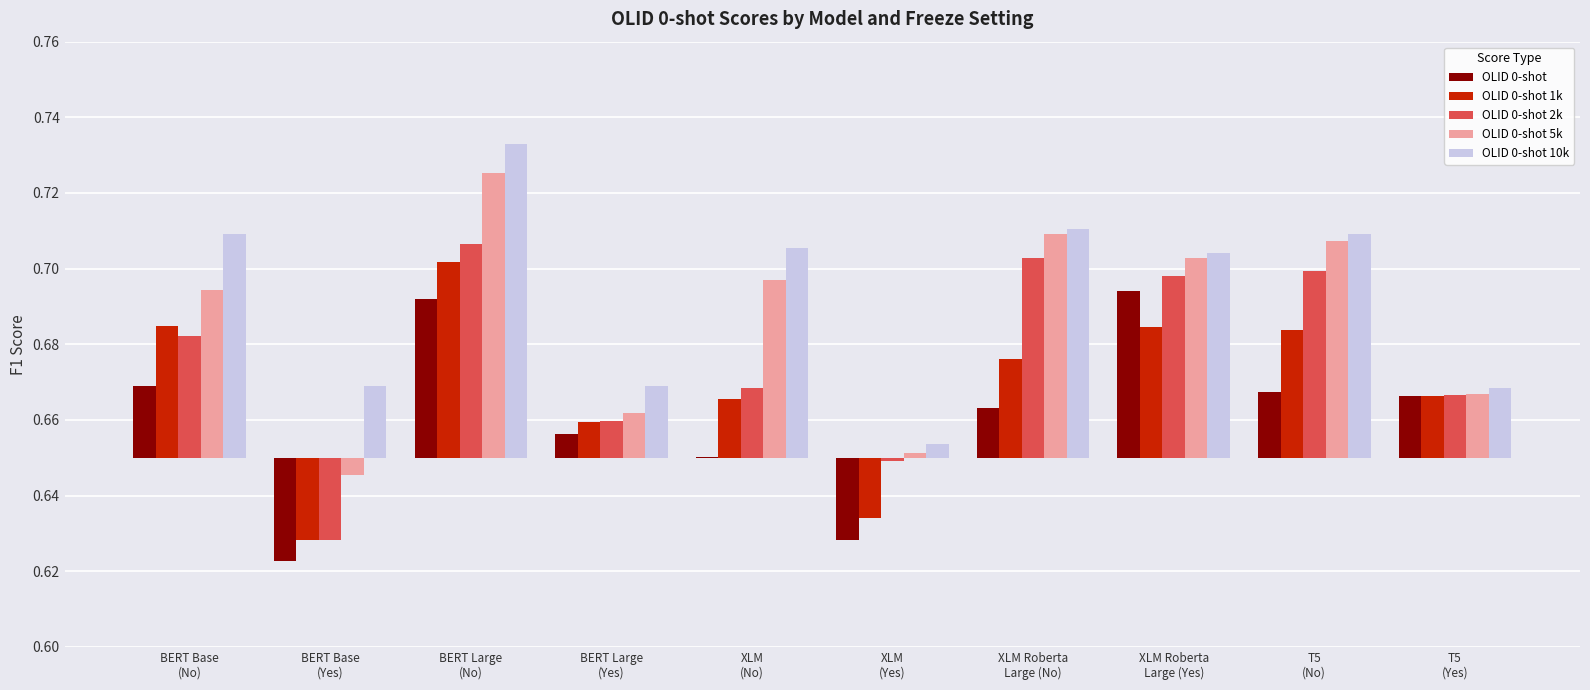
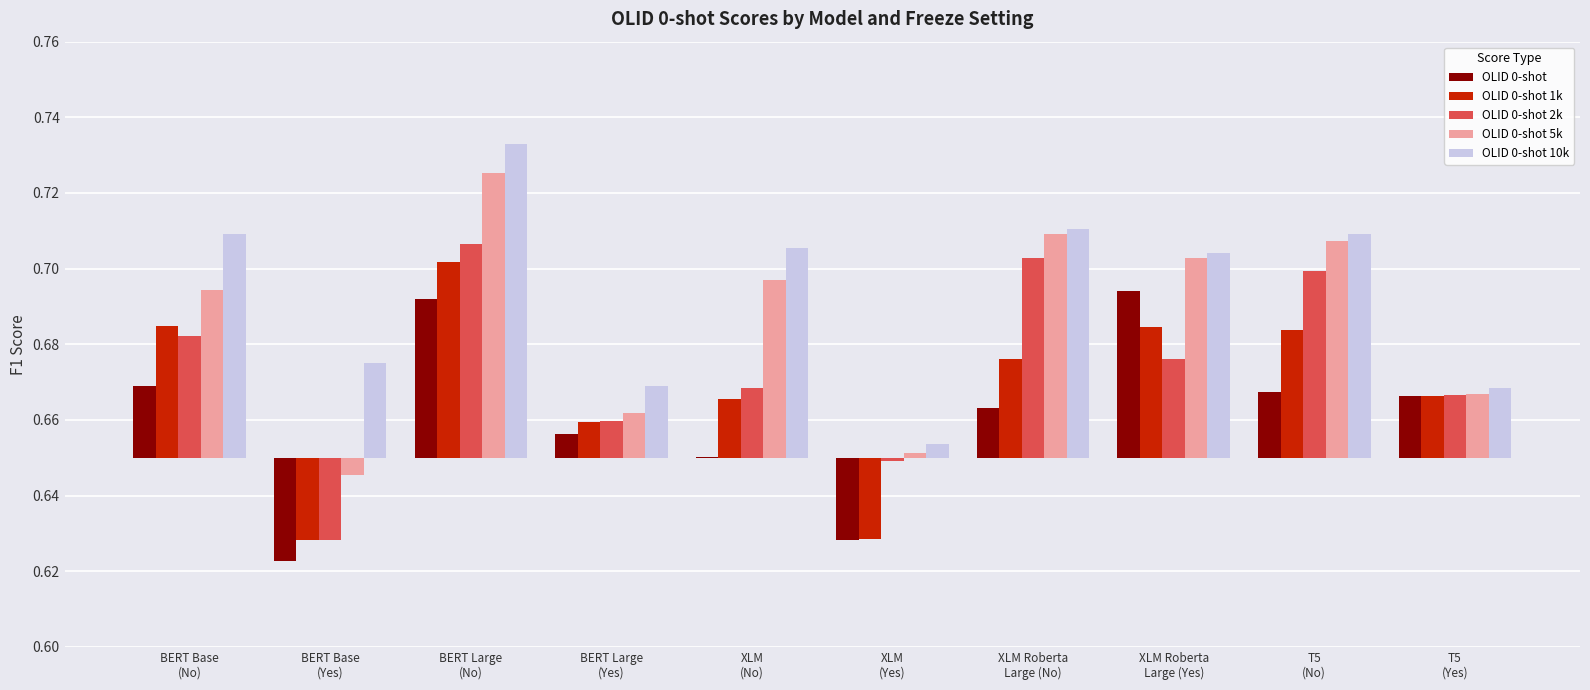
  {
    "OLID 0-shot": {
      "BERT Base (No)": 0.669,
      "BERT Base (Yes)": 0.623,
      "BERT Large (No)": 0.692,
      "BERT Large (Yes)": 0.656,
      "XLM (Yes)": 0.628,
      "XLM Roberta Large (No)": 0.663,
      "XLM Roberta Large (Yes)": 0.694,
      "T5 (No)": 0.668,
      "T5 (Yes)": 0.666
    },
    "OLID 0-shot 1k": {
      "BERT Base (No)": 0.685,
      "BERT Base (Yes)": 0.628,
      "BERT Large (No)": 0.702,
      "BERT Large (Yes)": 0.660,
      "XLM (No)": 0.666,
-     "XLM (Yes)": 0.634,
+     "XLM (Yes)": 0.629,
      "XLM Roberta Large (No)": 0.676,
      "XLM Roberta Large (Yes)": 0.685,
      "T5 (No)": 0.684,
      "T5 (Yes)": 0.666
    },
    "OLID 0-shot 2k": {
      "BERT Base (No)": 0.682,
      "BERT Base (Yes)": 0.628,
      "BERT Large (No)": 0.707,
      "BERT Large (Yes)": 0.660,
      "XLM (No)": 0.669,
      "XLM (Yes)": 0.649,
      "XLM Roberta Large (No)": 0.703,
-     "XLM Roberta Large (Yes)": 0.698,
+     "XLM Roberta Large (Yes)": 0.676,
      "T5 (No)": 0.699,
      "T5 (Yes)": 0.667
    },
    "OLID 0-shot 5k": {
      "BERT Base (No)": 0.694,
      "BERT Base (Yes)": 0.646,
      "BERT Large (No)": 0.725,
      "BERT Large (Yes)": 0.662,
      "XLM (No)": 0.697,
      "XLM (Yes)": 0.651,
      "XLM Roberta Large (No)": 0.709,
      "XLM Roberta Large (Yes)": 0.703,
      "T5 (No)": 0.707,
      "T5 (Yes)": 0.667
    },
    "OLID 0-shot 10k": {
      "BERT Base (No)": 0.709,
-     "BERT Base (Yes)": 0.669,
+     "BERT Base (Yes)": 0.675,
      "BERT Large (No)": 0.733,
      "BERT Large (Yes)": 0.669,
      "XLM (No)": 0.706,
      "XLM (Yes)": 0.654,
      "XLM Roberta Large (No)": 0.710,
      "XLM Roberta Large (Yes)": 0.704,
      "T5 (No)": 0.709,
      "T5 (Yes)": 0.668
    }
  }
